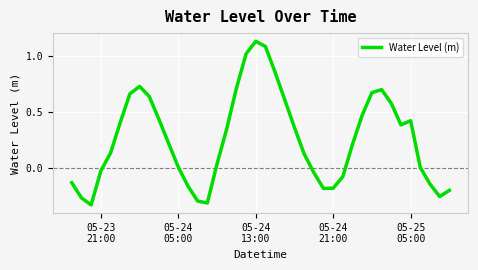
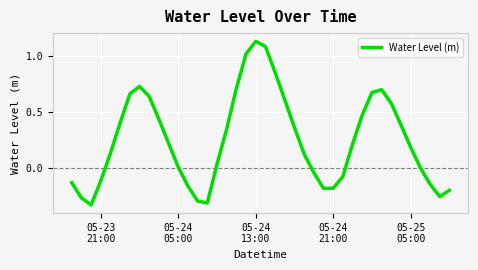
  {
-   "05-23 21:00": -0.03,
+   "05-23 21:00": -0.12,
    "05-24 05:00": 0.00,
    "05-24 13:00": 1.14,
    "05-24 21:00": -0.19,
-   "05-25 05:00": 0.42
+   "05-25 05:00": 0.18
  }
